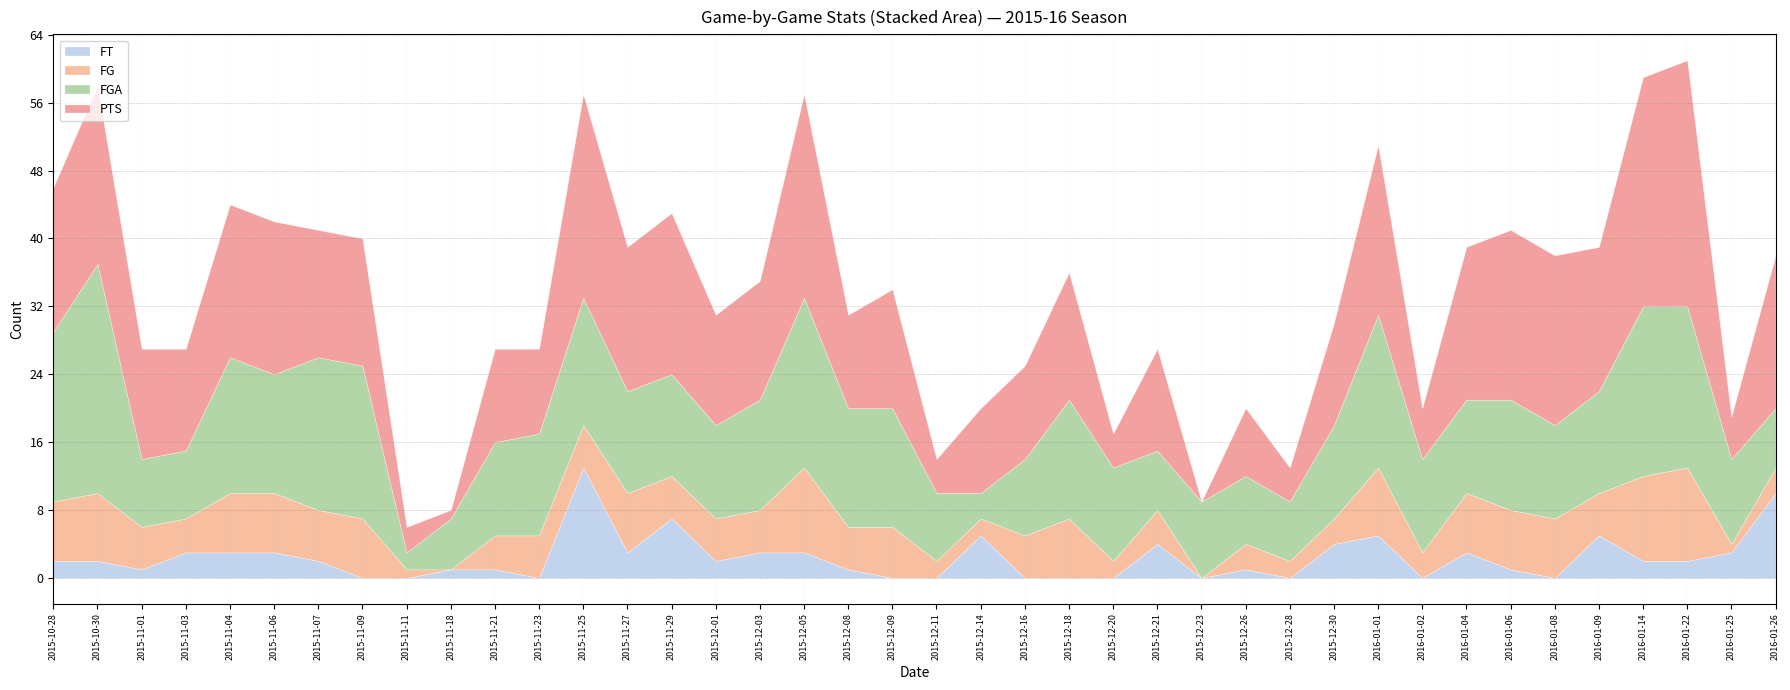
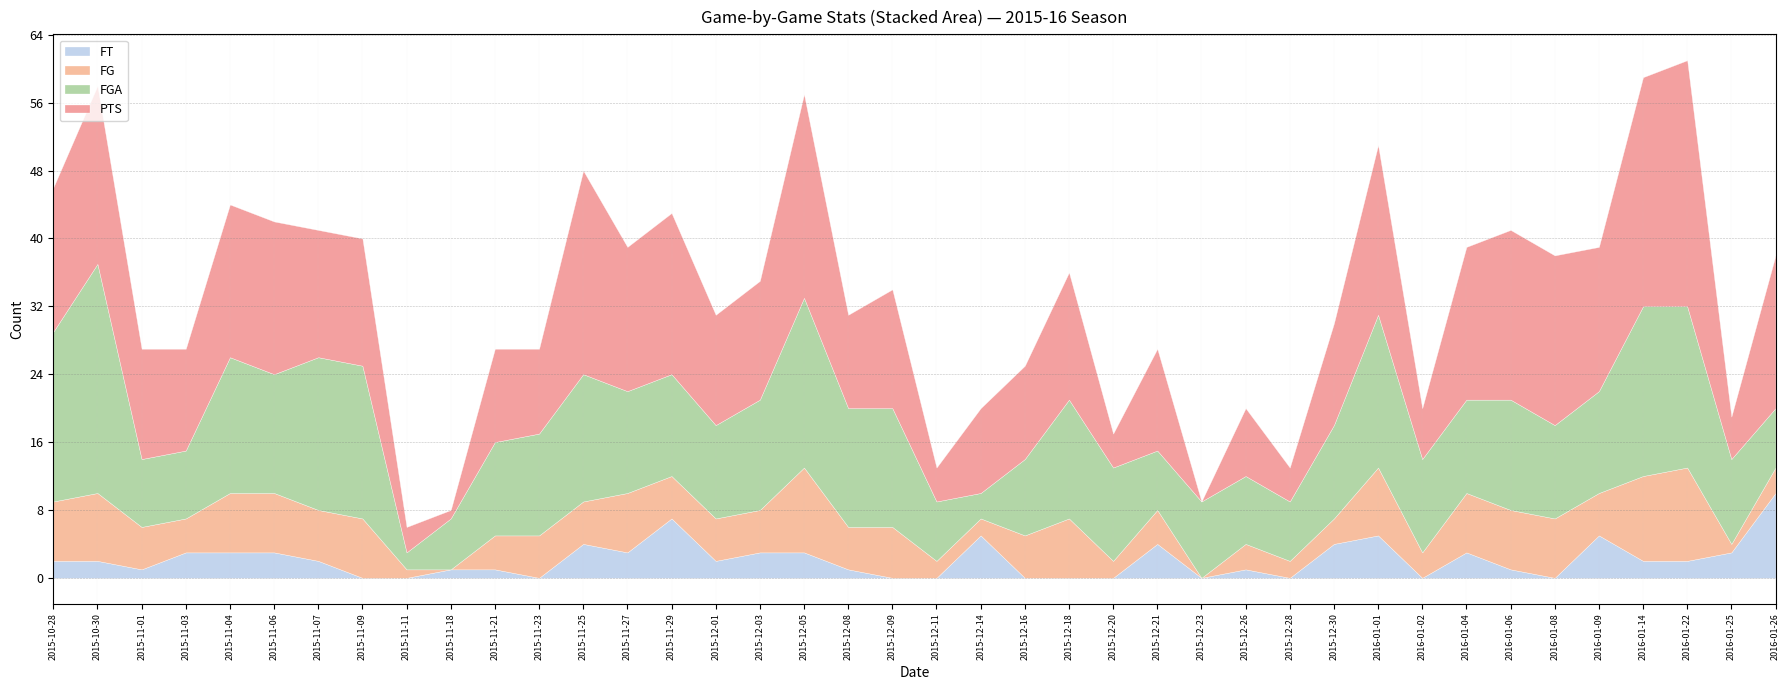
  {
    "FT": {
      "2015-10-28": 2,
      "2015-10-30": 2,
      "2015-11-01": 1,
      "2015-11-03": 3,
      "2015-11-04": 3,
      "2015-11-06": 3,
      "2015-11-07": 2,
      "2015-11-09": 0,
      "2015-11-11": 0,
      "2015-11-21": 1,
      "2015-11-23": 0,
-     "2015-11-25": 13,
+     "2015-11-25": 4,
      "2015-11-27": 3,
      "2015-11-29": 7,
      "2015-12-01": 2,
      "2015-12-03": 3,
      "2015-12-05": 3,
      "2015-12-08": 1,
      "2015-12-09": 0,
      "2015-12-11": 0,
      "2015-12-14": 5,
      "2015-12-16": 0,
      "2015-12-18": 0,
      "2015-12-20": 0,
      "2015-12-21": 4,
      "2015-12-26": 1,
      "2015-12-28": 0,
      "2015-12-30": 4,
      "2016-01-01": 5,
      "2016-01-02": 0,
      "2016-01-04": 3,
      "2016-01-06": 1,
      "2016-01-08": 0,
      "2016-01-09": 5,
      "2016-01-14": 2,
      "2016-01-22": 2,
      "2016-01-25": 3,
      "2016-01-26": 10
    },
    "FGA": {
      "2015-10-28": 20,
      "2015-10-30": 27,
      "2015-11-01": 8,
      "2015-11-03": 8,
      "2015-11-04": 16,
      "2015-11-06": 14,
      "2015-11-07": 18,
      "2015-11-09": 18,
      "2015-11-11": 2,
      "2015-11-18": 6,
      "2015-11-21": 11,
      "2015-11-23": 12,
      "2015-11-25": 15,
      "2015-11-27": 12,
      "2015-11-29": 12,
      "2015-12-01": 11,
      "2015-12-03": 13,
      "2015-12-05": 20,
      "2015-12-08": 14,
      "2015-12-09": 14,
-     "2015-12-11": 8,
+     "2015-12-11": 7,
      "2015-12-14": 3,
      "2015-12-16": 9,
      "2015-12-18": 14,
      "2015-12-20": 11,
      "2015-12-21": 7,
      "2015-12-26": 8,
      "2015-12-28": 7,
      "2015-12-30": 11,
      "2016-01-01": 18,
      "2016-01-02": 11,
      "2016-01-04": 11,
      "2016-01-06": 13,
      "2016-01-08": 11,
      "2016-01-09": 12,
      "2016-01-14": 20,
      "2016-01-22": 19,
      "2016-01-25": 10,
      "2016-01-26": 7
    }
  }
